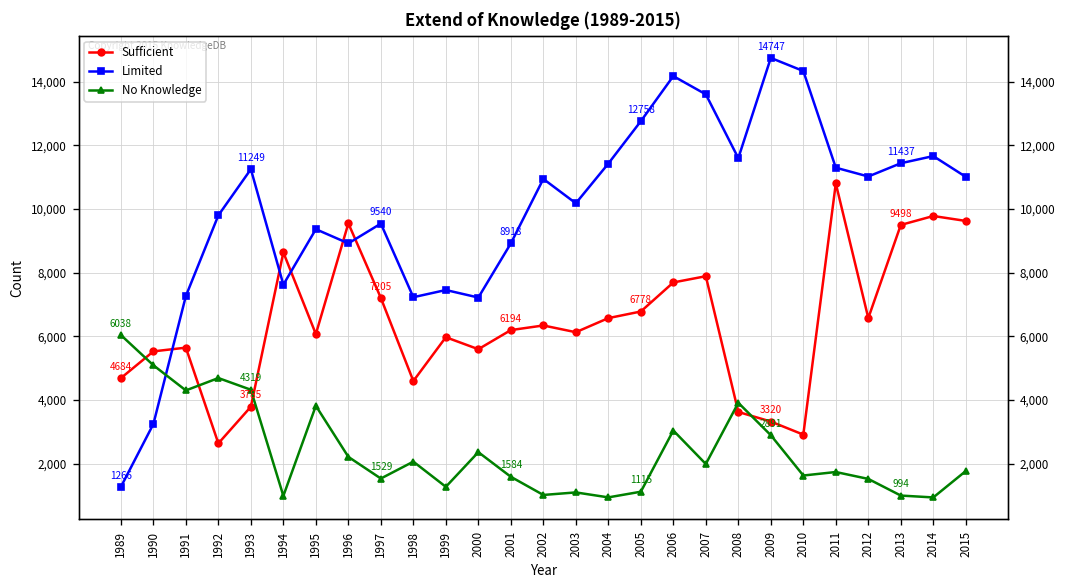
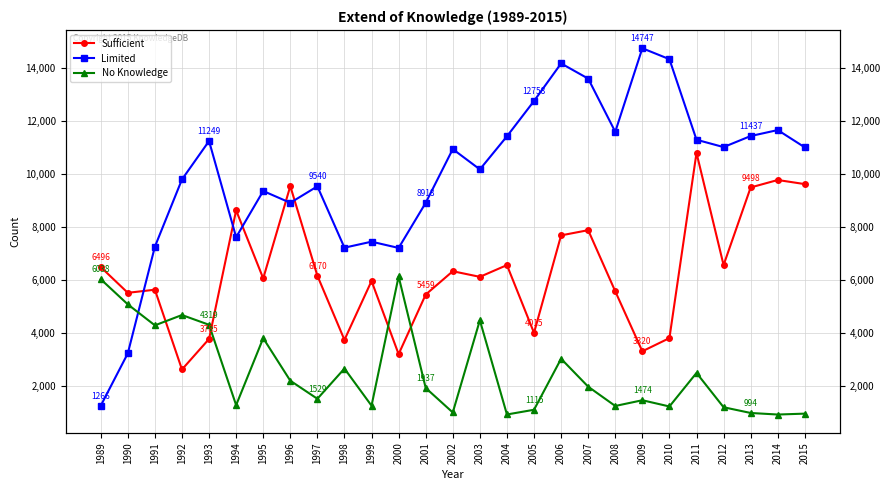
  {
    "Sufficient": {
-     "1989": "4684",
-     "1997": "7205",
-     "1998": "4,600",
-     "2000": "5,600",
-     "2001": "6194",
-     "2005": "6778",
-     "2008": "3,600",
+     "1989": "6496",
+     "1997": "6170",
+     "1998": "3,800",
+     "2000": "3,200",
+     "2001": "5459",
+     "2005": "4015",
+     "2008": "5,600",
      "2009": "3320",
-     "2010": "2,900",
+     "2010": "3,800",
      "2013": "9498"
    },
    "Limited": {
      "1989": "1266",
      "1993": "11249",
      "1997": "9540",
      "2001": "8918",
      "2005": "12758",
      "2009": "14747",
      "2013": "11437"
    },
    "No Knowledge": {
      "1993": "4319",
-     "1994": "1,000",
+     "1994": "1,300",
      "1997": "1529",
-     "1998": "2,100",
-     "2000": "2,400",
-     "2001": "1584",
-     "2003": "1,100",
+     "1998": "2,700",
+     "2000": "6,100",
+     "2001": "1937",
+     "2003": "4,500",
      "2005": "1115",
-     "2008": "3,900",
-     "2009": "2891",
-     "2010": "1,600",
-     "2011": "1,700",
-     "2012": "1,500",
+     "2008": "1,300",
+     "2009": "1474",
+     "2010": "1,200",
+     "2011": "2,500",
+     "2012": "1,200",
      "2013": "994",
-     "2015": "1,800"
+     "2015": "1,000"
    }
  }
